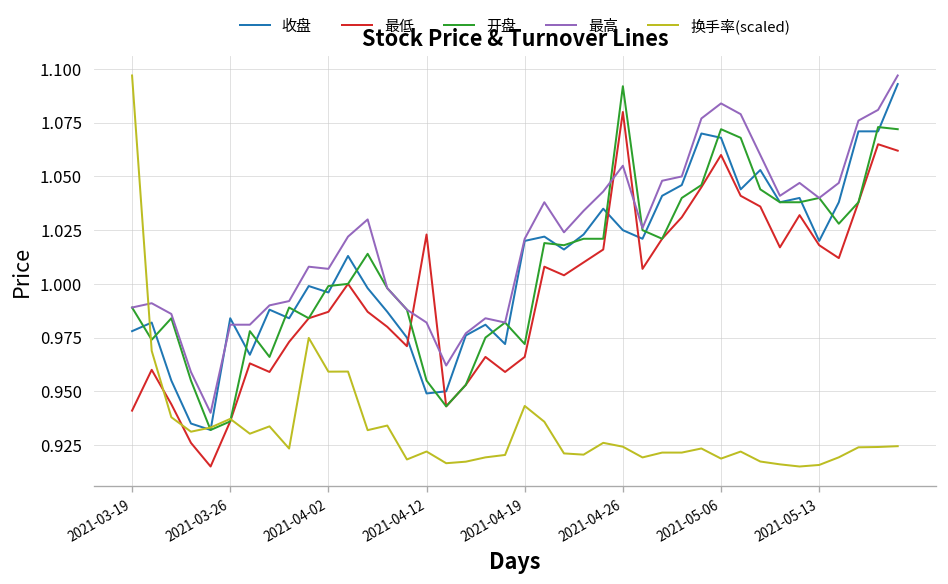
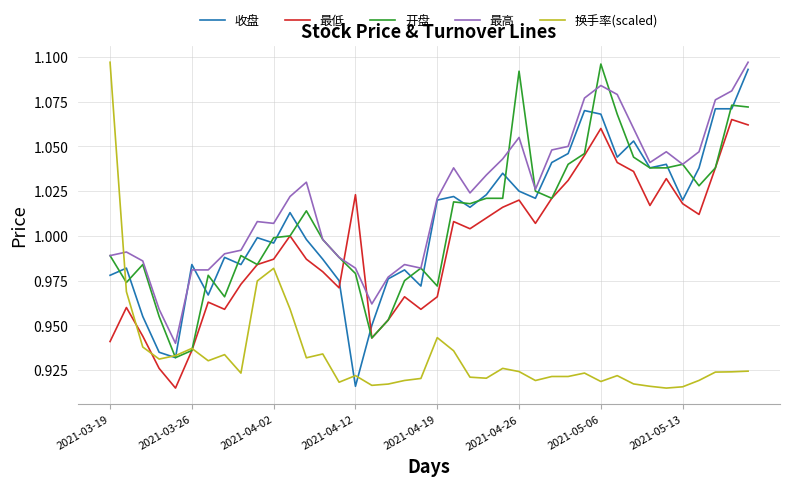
  {
    "收盘": {
      "2021-03-19": 0.978,
      "2021-03-26": 0.984,
      "2021-04-02": 0.996,
-     "2021-04-12": 0.949,
+     "2021-04-12": 0.916,
      "2021-04-26": 1.025,
      "2021-05-06": 1.068,
      "2021-05-13": 1.020
    },
    "最低": {
      "2021-03-19": 0.94,
      "2021-04-02": 0.987,
      "2021-04-12": 1.023,
      "2021-04-19": 0.966,
-     "2021-04-26": 1.08,
+     "2021-04-26": 1.02,
      "2021-05-06": 1.06,
      "2021-05-13": 1.018
    },
    "开盘": {
      "2021-04-02": 0.999,
-     "2021-04-12": 0.955,
+     "2021-04-12": 0.979,
      "2021-04-19": 0.972,
      "2021-04-26": 1.092,
-     "2021-05-06": 1.072
+     "2021-05-06": 1.096
    },
    "最高": {
      "2021-03-26": 0.981,
      "2021-04-02": 1.007,
      "2021-04-12": 0.982,
      "2021-04-26": 1.055,
      "2021-05-06": 1.084
    },
    "换手率(scaled)": {
      "2021-03-19": 1.097,
-     "2021-04-02": 0.959,
+     "2021-04-02": 0.982,
      "2021-04-12": 0.922,
      "2021-04-19": 0.943,
      "2021-04-26": 0.924,
      "2021-05-06": 0.919,
      "2021-05-13": 0.916
    }
  }
